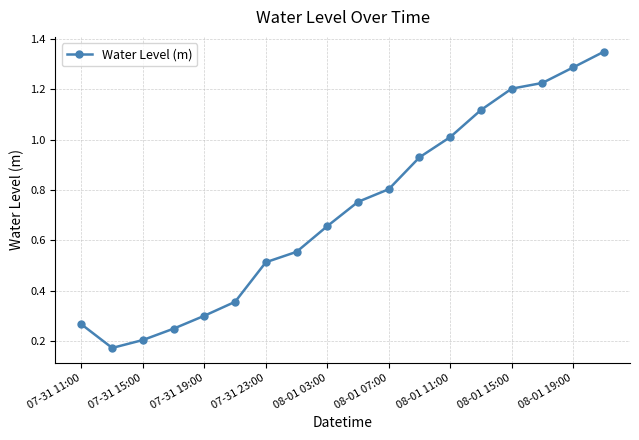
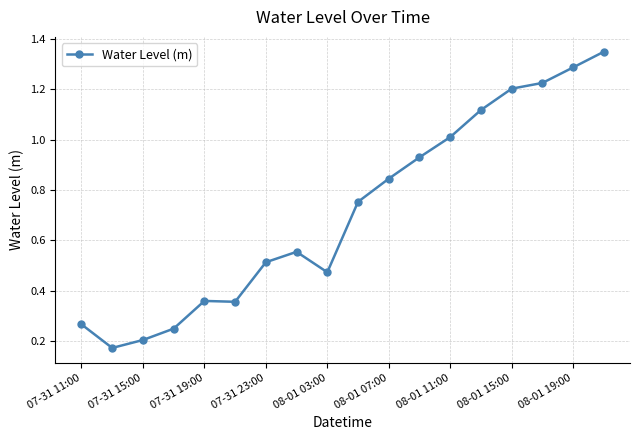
  {
    "07-31 11:00": 0.27,
    "07-31 15:00": 0.20,
-   "07-31 19:00": 0.30,
+   "07-31 19:00": 0.36,
    "07-31 23:00": 0.51,
-   "08-01 03:00": 0.66,
-   "08-01 07:00": 0.80,
+   "08-01 03:00": 0.47,
+   "08-01 07:00": 0.85,
    "08-01 11:00": 1.01,
    "08-01 15:00": 1.20,
    "08-01 19:00": 1.29
  }
